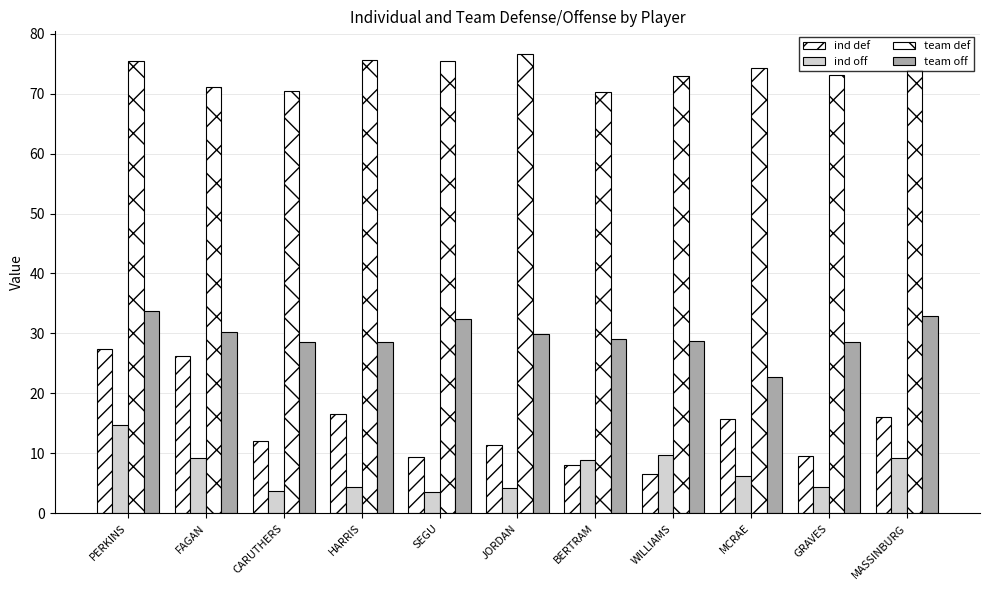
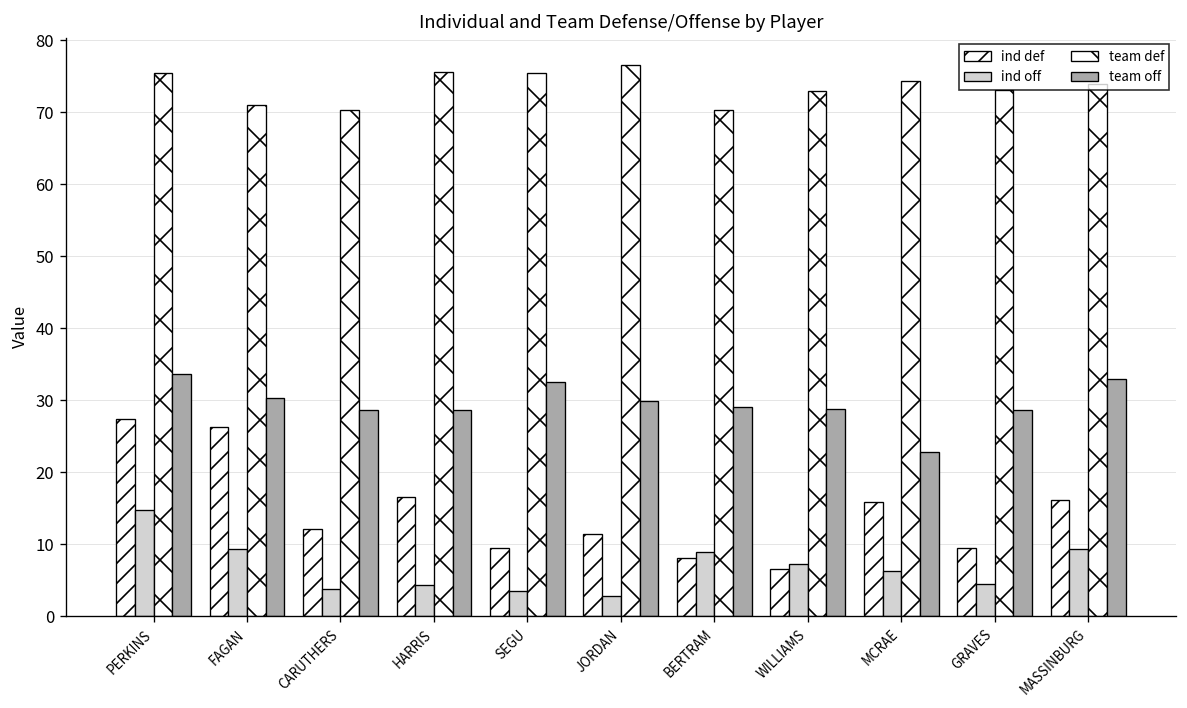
  {
    "ind off": {
      "PERKINS": 15,
      "FAGAN": 9,
      "CARUTHERS": 4,
      "HARRIS": 4,
      "SEGU": 4,
-     "JORDAN": 4,
+     "JORDAN": 3,
      "BERTRAM": 9,
-     "WILLIAMS": 10,
+     "WILLIAMS": 7,
      "MCRAE": 6,
      "GRAVES": 4,
      "MASSINBURG": 9
    },
    "team off": {
      "PERKINS": 34,
      "FAGAN": 30,
      "CARUTHERS": 29,
      "HARRIS": 29,
      "SEGU": 32,
      "JORDAN": 30,
      "BERTRAM": 29,
      "WILLIAMS": 29,
      "MCRAE": 23,
      "GRAVES": 29,
      "MASSINBURG": 33
    }
  }
